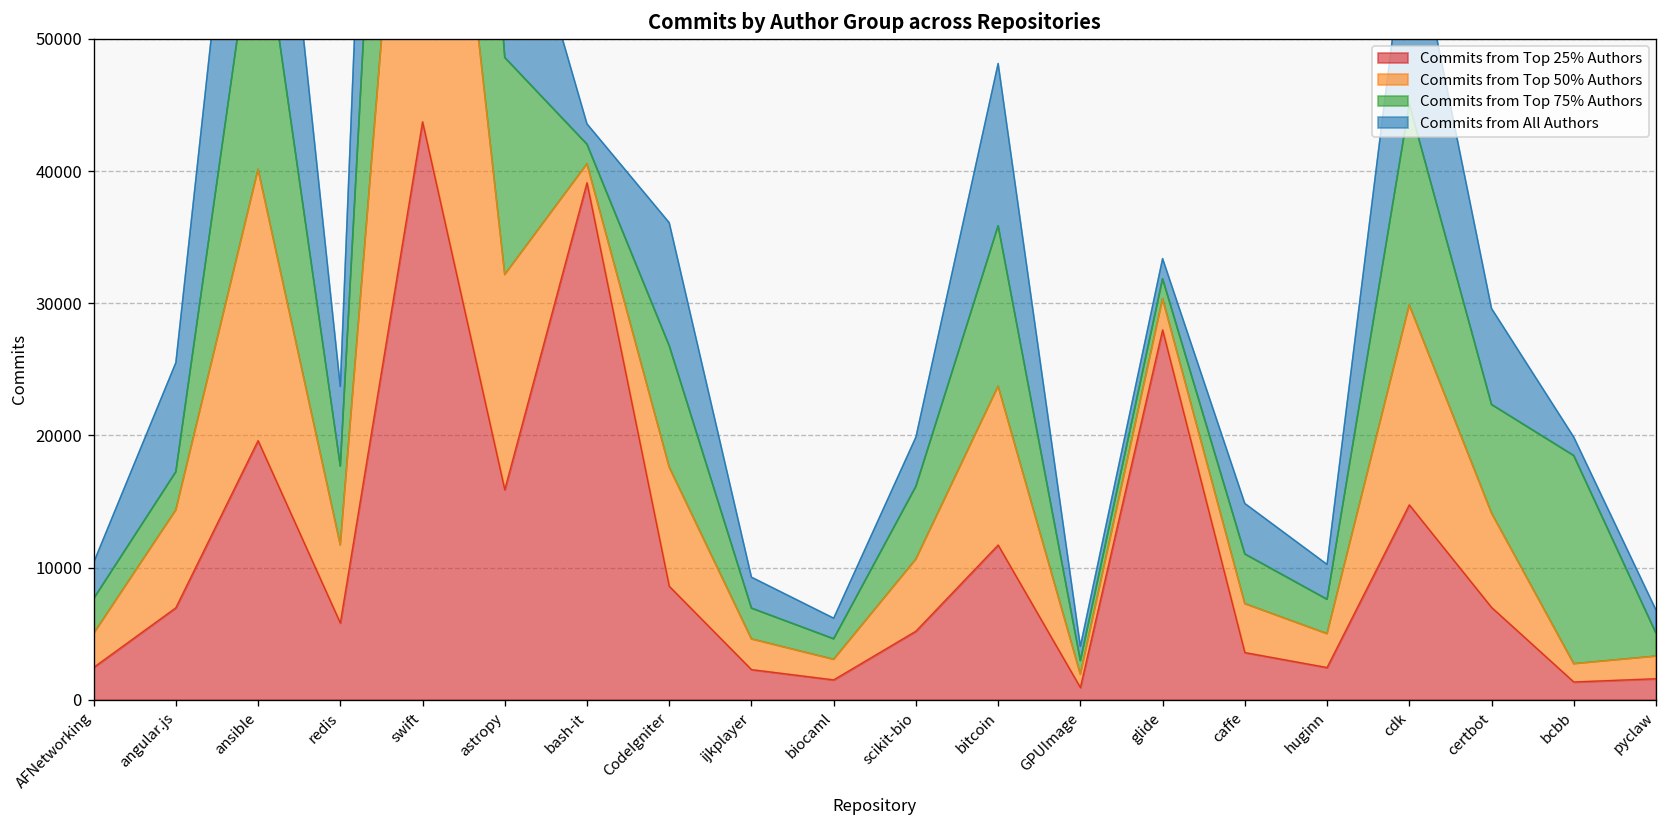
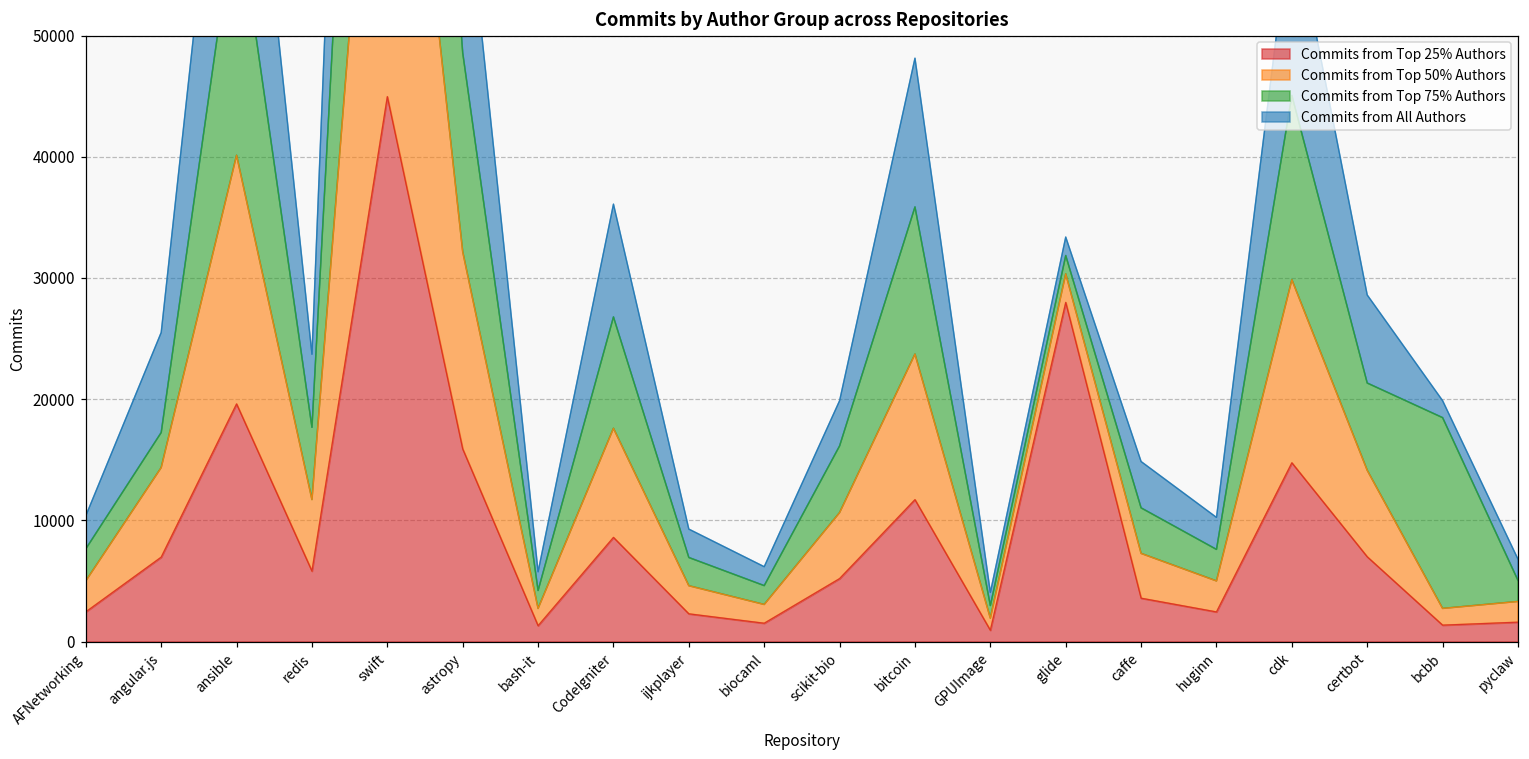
  {
    "Commits from Top 25% Authors": {
      "AFNetworking": 2400,
      "angular.js": 7000,
      "ansible": 19600,
      "redis": 5800,
-     "swift": 43700,
+     "swift": 45000,
      "astropy": 15900,
-     "bash-it": 39100,
+     "bash-it": 1300,
      "CodeIgniter": 8600,
      "ijkplayer": 2300,
      "biocaml": 1500,
      "scikit-bio": 5200,
      "bitcoin": 11700,
      "GPUImage": 900,
      "glide": 28000,
      "caffe": 3600,
      "huginn": 2400,
      "cdk": 14700,
      "certbot": 7000,
      "bcbb": 1400,
      "pyclaw": 1600
    },
    "Commits from Top 50% Authors": {
      "AFNetworking": 2600,
      "angular.js": 7400,
      "ansible": 20500,
      "redis": 5900,
      "astropy": 16300,
      "bash-it": 1400,
      "CodeIgniter": 9000,
      "ijkplayer": 2300,
      "biocaml": 1500,
      "scikit-bio": 5400,
      "bitcoin": 12000,
      "GPUImage": 1000,
      "glide": 2400,
      "caffe": 3700,
      "huginn": 2600,
      "cdk": 15100,
      "certbot": 7100,
      "bcbb": 1400,
      "pyclaw": 1700
    },
    "Commits from Top 75% Authors": {
      "AFNetworking": 2600,
      "angular.js": 2900,
      "redis": 6000,
      "astropy": 16400,
      "bash-it": 1500,
      "CodeIgniter": 9200,
      "ijkplayer": 2300,
      "biocaml": 1600,
      "scikit-bio": 5500,
      "bitcoin": 12100,
      "GPUImage": 1000,
      "glide": 1500,
      "caffe": 3800,
      "huginn": 2600,
-     "certbot": 8200,
+     "certbot": 7200,
      "bcbb": 15700,
      "pyclaw": 1700
    },
    "Commits from All Authors": {
      "AFNetworking": 2700,
      "angular.js": 8300,
      "redis": 6000,
      "bash-it": 1500,
      "CodeIgniter": 9300,
      "ijkplayer": 2300,
      "biocaml": 1600,
      "scikit-bio": 3700,
      "bitcoin": 12300,
      "GPUImage": 1100,
      "glide": 1500,
      "caffe": 3800,
      "huginn": 2600,
      "certbot": 7300,
      "bcbb": 1400,
      "pyclaw": 1800
    }
  }
